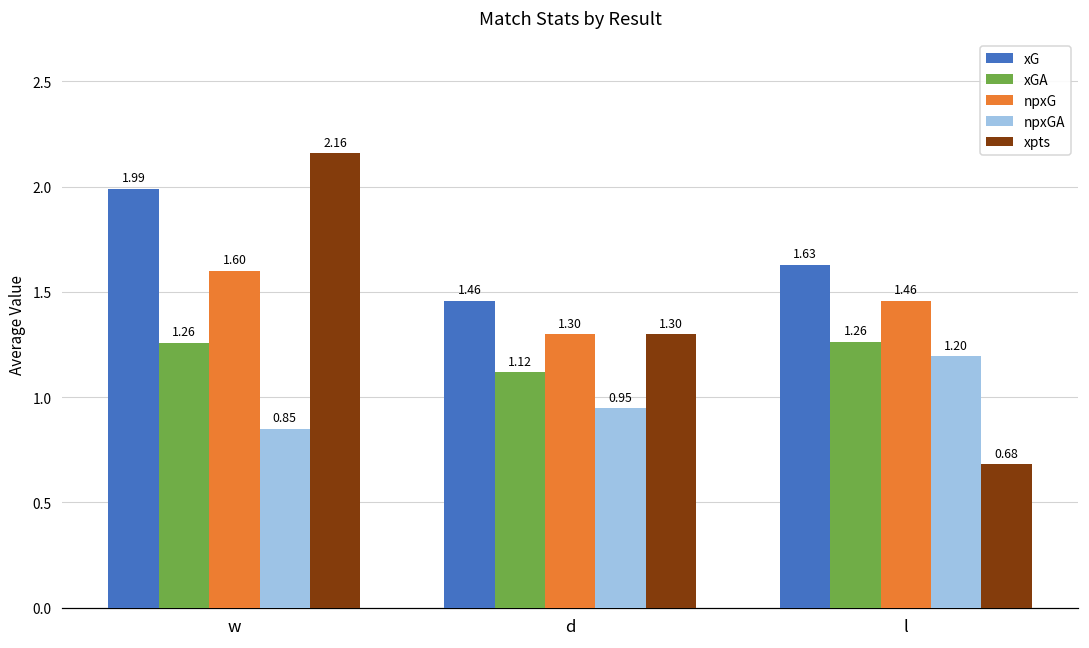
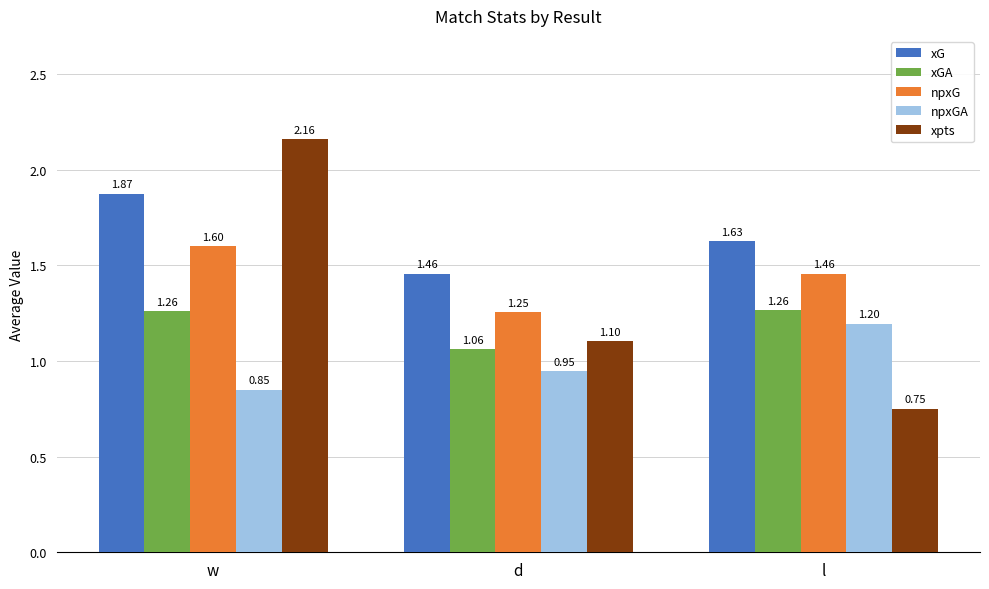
  {
    "xG": {
-     "w": 1.99,
+     "w": 1.87,
      "d": 1.46,
      "l": 1.63
    },
    "xGA": {
      "w": 1.26,
-     "d": 1.12,
+     "d": 1.06,
      "l": 1.26
    },
    "npxG": {
      "w": 1.60,
-     "d": 1.30,
+     "d": 1.25,
      "l": 1.46
    },
    "npxGA": {
      "w": 0.85,
      "d": 0.95,
      "l": 1.20
    },
    "xpts": {
      "w": 2.16,
-     "d": 1.30,
-     "l": 0.68
+     "d": 1.10,
+     "l": 0.75
    }
  }
